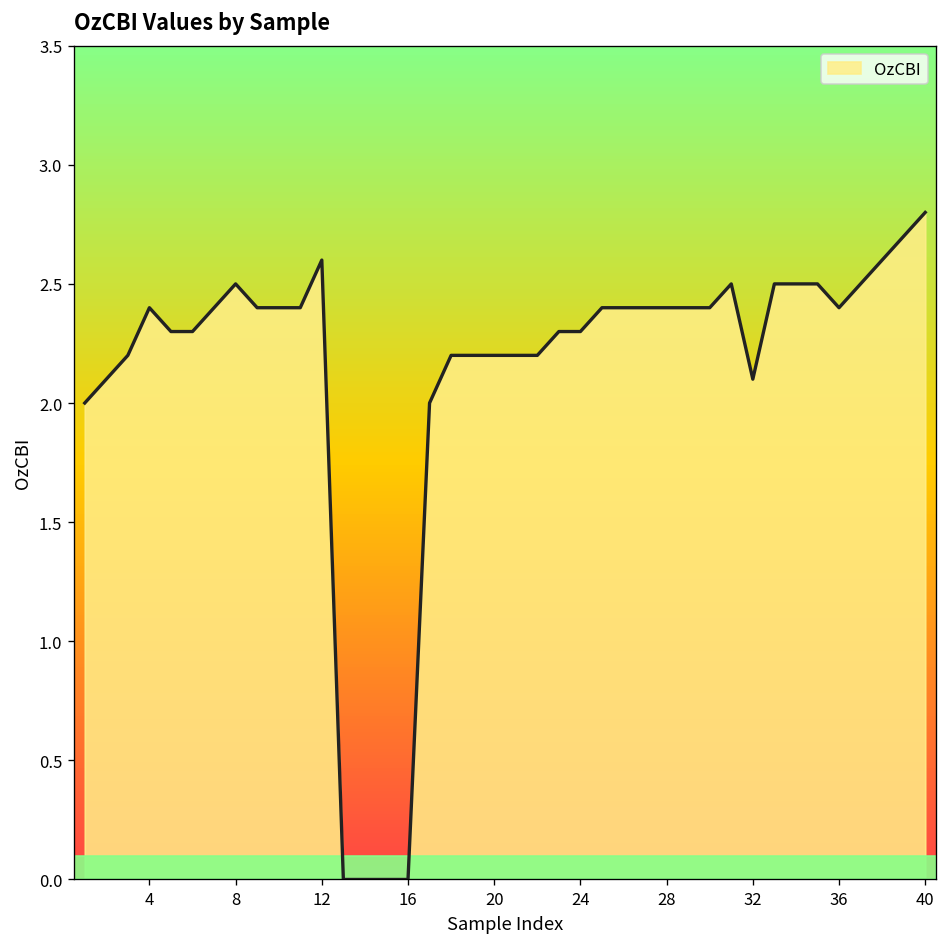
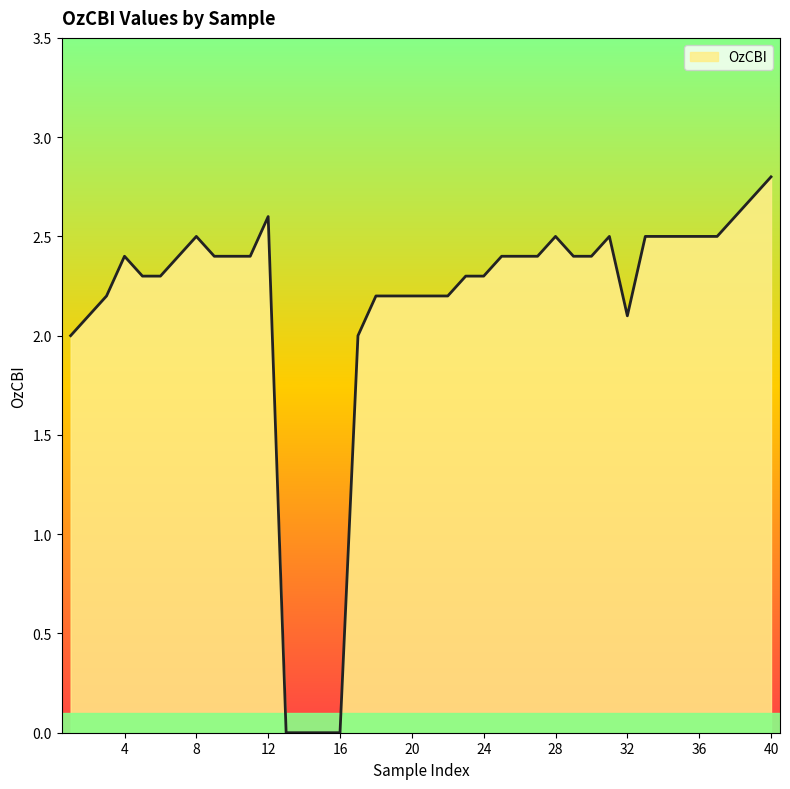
  {
    "4": 2.4,
    "8": 2.5,
    "12": 2.6,
    "20": 2.2,
    "24": 2.3,
-   "28": 2.4,
+   "28": 2.5,
    "32": 2.1,
-   "36": 2.4,
+   "36": 2.5,
    "40": 2.8
  }
